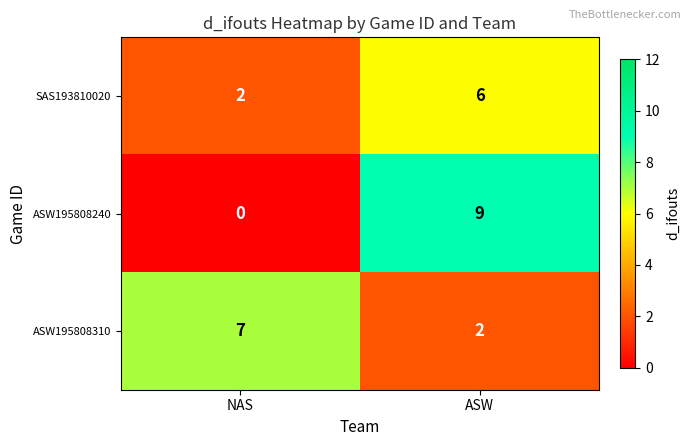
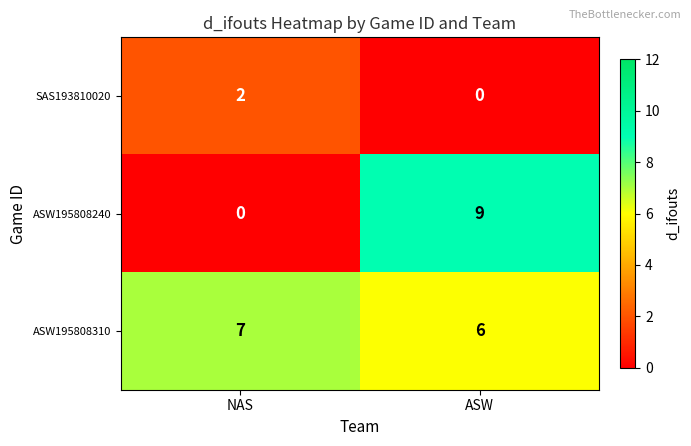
  {
    "SAS193810020": {
      "NAS": 2,
-     "ASW": 6
+     "ASW": 0
    },
    "ASW195808240": {
      "NAS": 0,
      "ASW": 9
    },
    "ASW195808310": {
      "NAS": 7,
-     "ASW": 2
+     "ASW": 6
    }
  }
